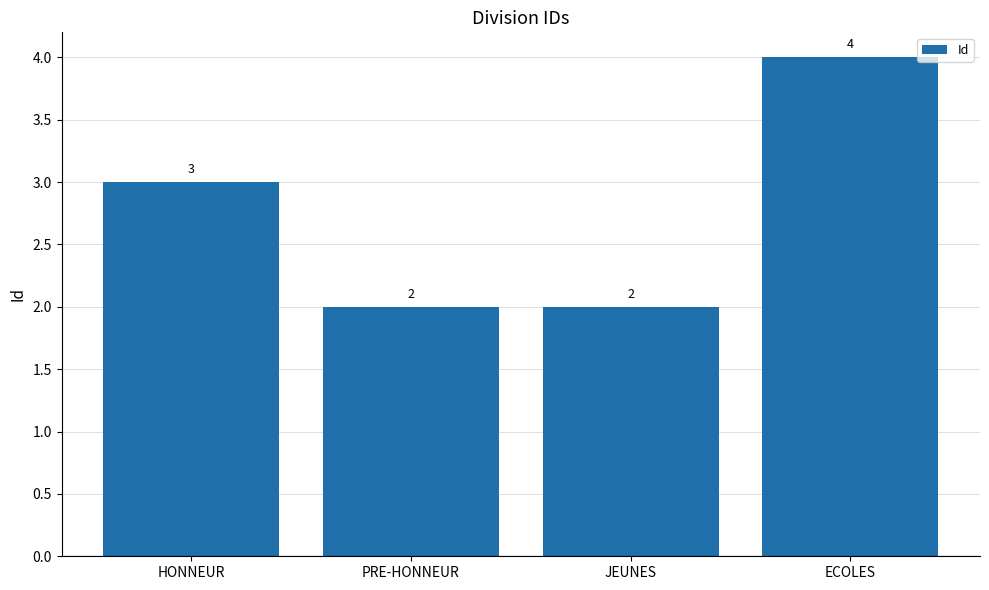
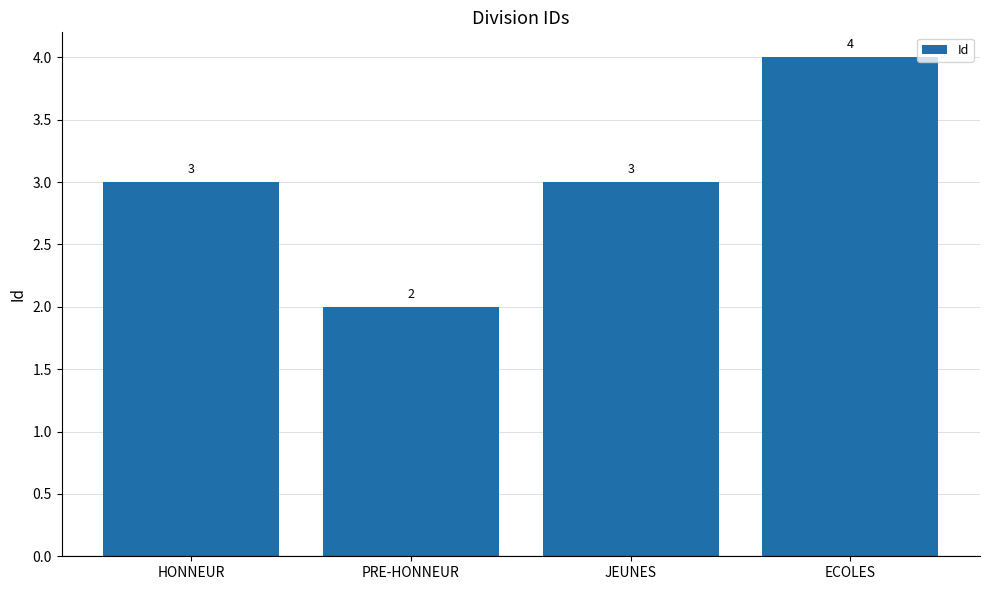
  {
    "HONNEUR": 3,
    "PRE-HONNEUR": 2,
-   "JEUNES": 2,
+   "JEUNES": 3,
    "ECOLES": 4
  }
